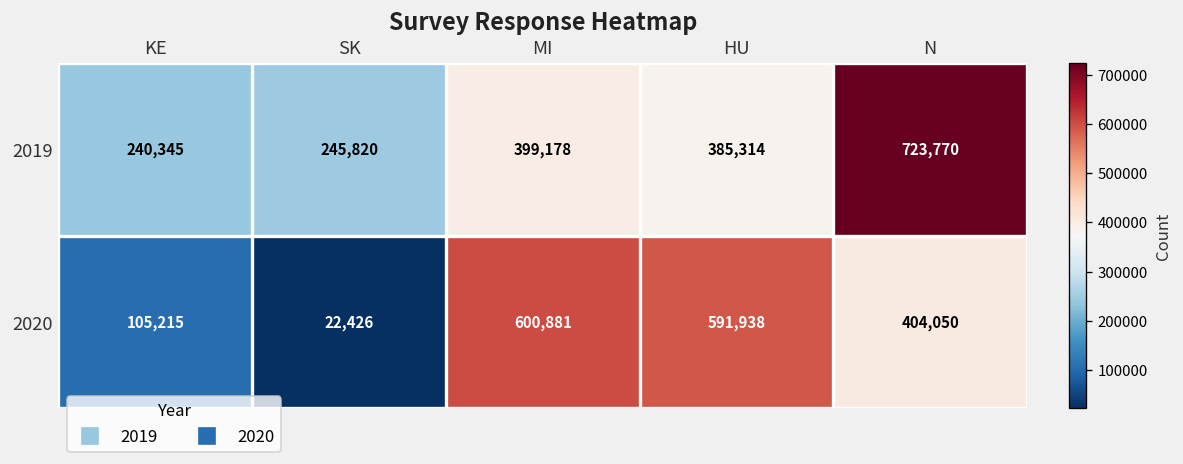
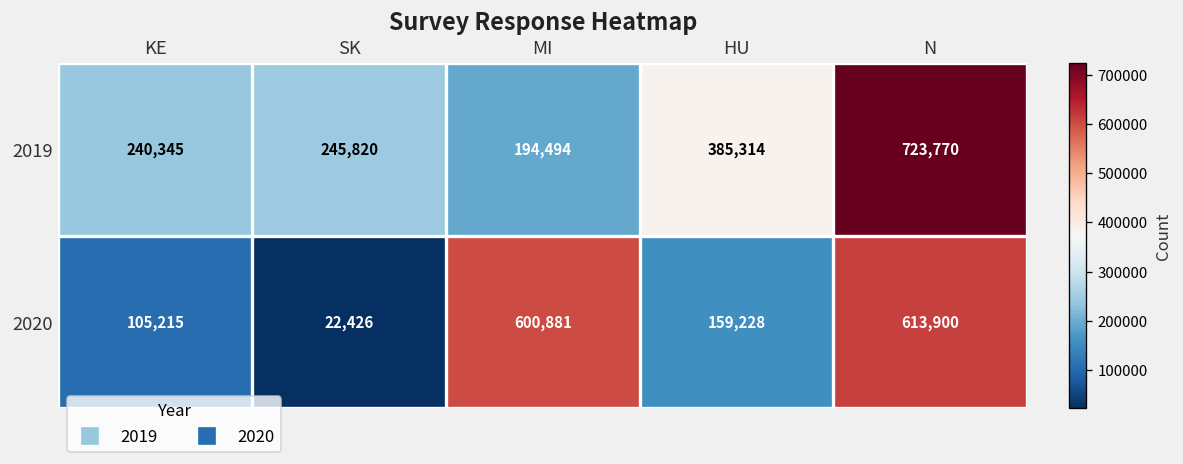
  {
    "2019": {
      "KE": "240,345",
      "SK": "245,820",
-     "MI": "399,178",
+     "MI": "194,494",
      "HU": "385,314",
      "N": "723,770"
    },
    "2020": {
      "KE": "105,215",
      "SK": "22,426",
      "MI": "600,881",
-     "HU": "591,938",
-     "N": "404,050"
+     "HU": "159,228",
+     "N": "613,900"
    }
  }
